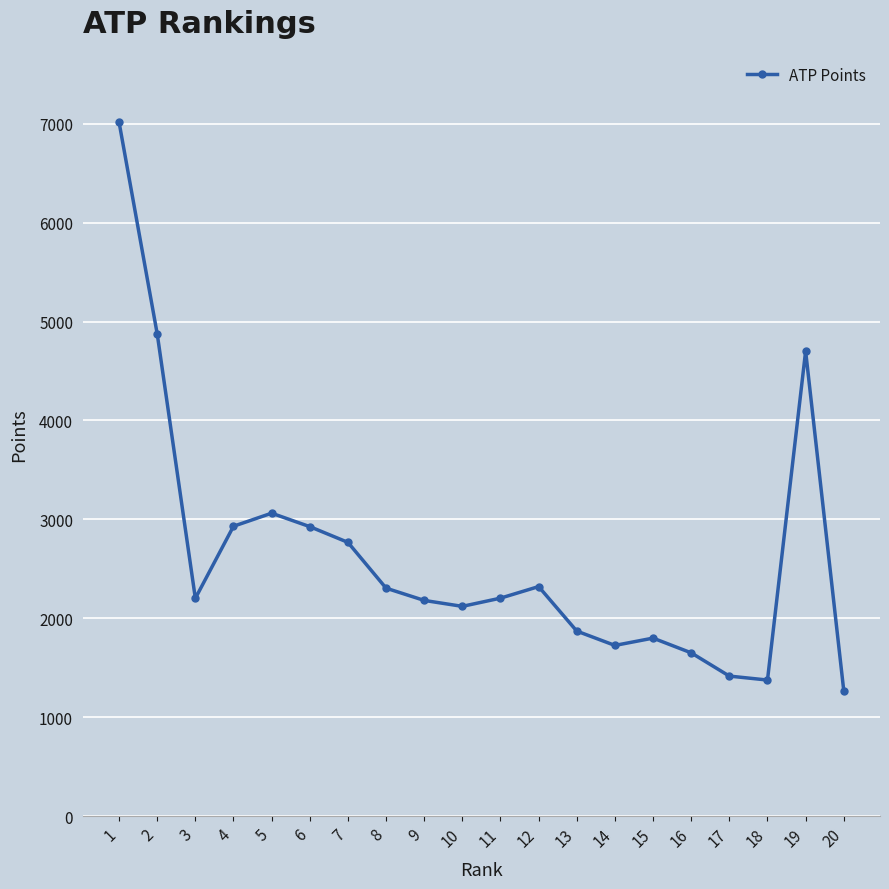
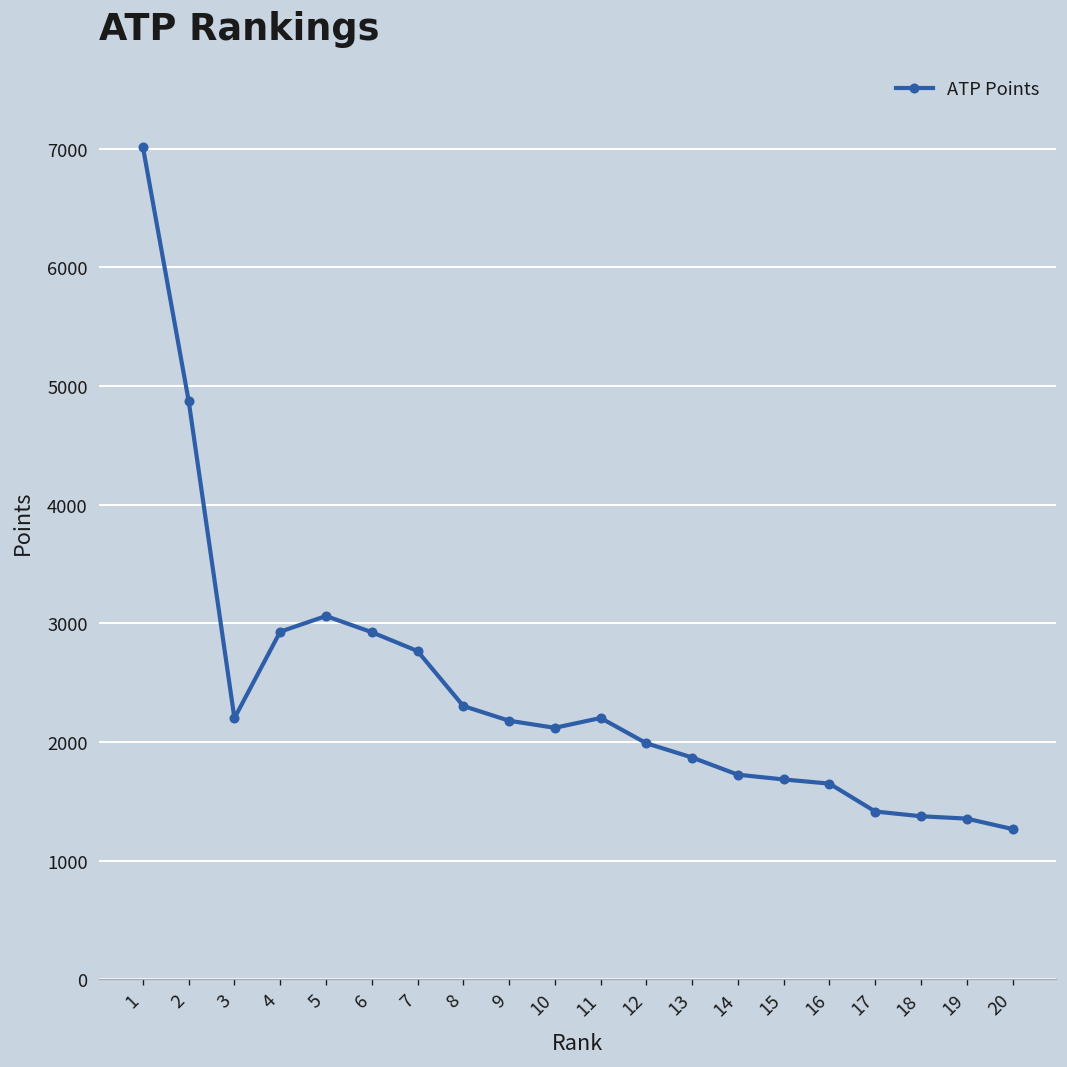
  {
    "1": 7000,
    "2": 4900,
    "3": 2200,
    "4": 2900,
    "5": 3100,
    "6": 2900,
    "7": 2800,
    "8": 2300,
    "9": 2200,
    "10": 2100,
    "11": 2200,
-   "12": 2300,
+   "12": 2000,
    "13": 1900,
    "14": 1700,
-   "15": 1800,
+   "15": 1700,
    "16": 1700,
    "17": 1400,
    "18": 1400,
-   "19": 4700,
+   "19": 1400,
    "20": 1300
  }
